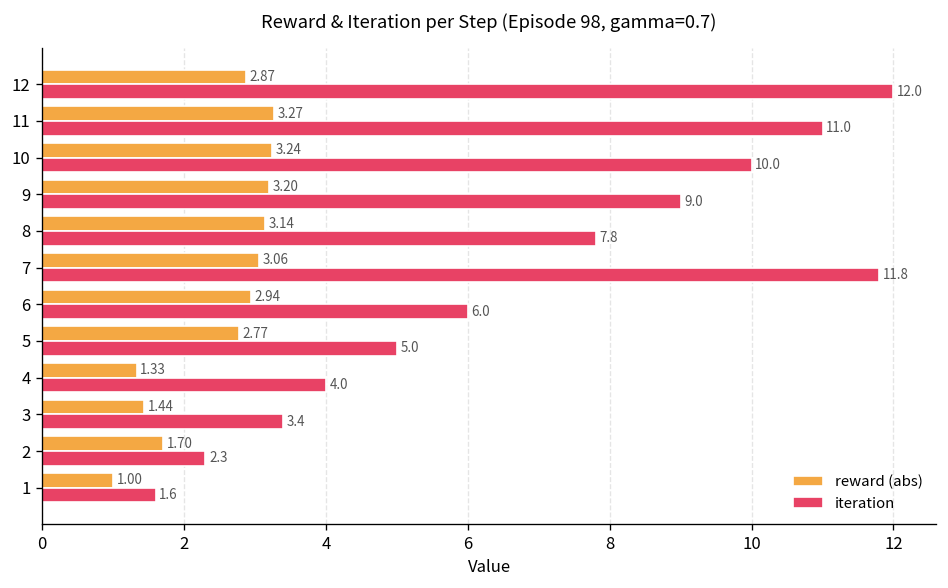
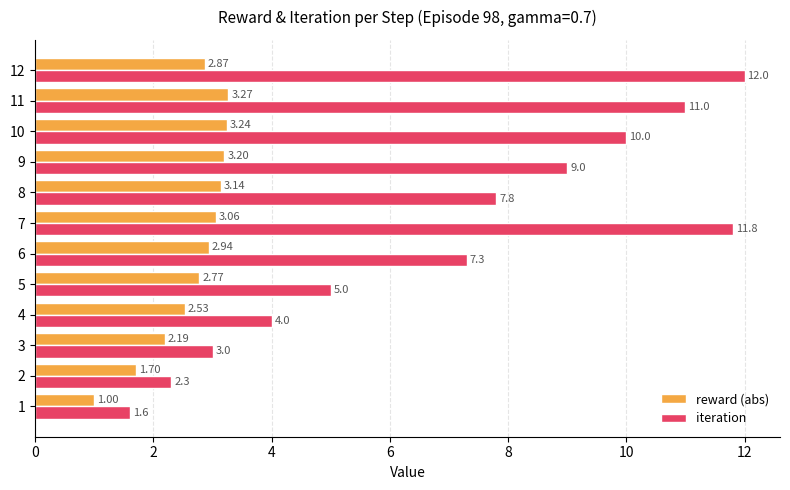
  {
    "reward (abs)": {
      "12": 2.87,
      "11": 3.27,
      "10": 3.24,
      "9": 3.20,
      "8": 3.14,
      "7": 3.06,
      "6": 2.94,
      "5": 2.77,
-     "4": 1.33,
-     "3": 1.44,
+     "4": 2.53,
+     "3": 2.19,
      "2": 1.70,
      "1": 1.00
    },
    "iteration": {
      "12": 12.0,
      "11": 11.0,
      "10": 10.0,
      "9": 9.0,
      "8": 7.8,
      "7": 11.8,
-     "6": 6.0,
+     "6": 7.3,
      "5": 5.0,
      "4": 4.0,
-     "3": 3.4,
+     "3": 3.0,
      "2": 2.3,
      "1": 1.6
    }
  }
